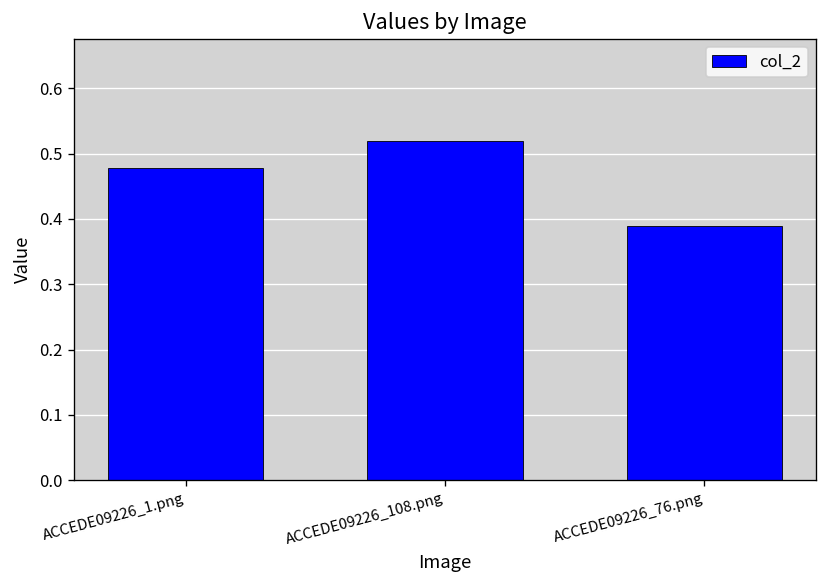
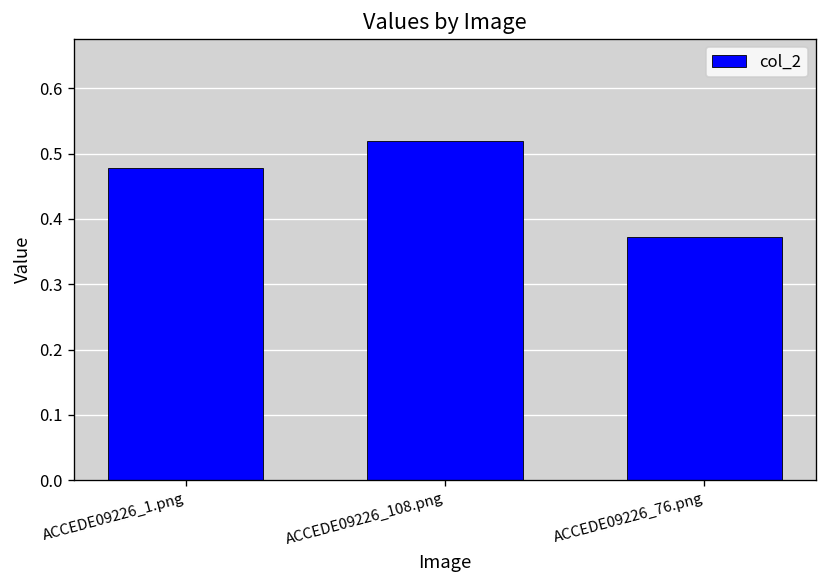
  {
    "ACCEDE09226_1.png": 0.48,
    "ACCEDE09226_108.png": 0.52,
-   "ACCEDE09226_76.png": 0.39
+   "ACCEDE09226_76.png": 0.37
  }
